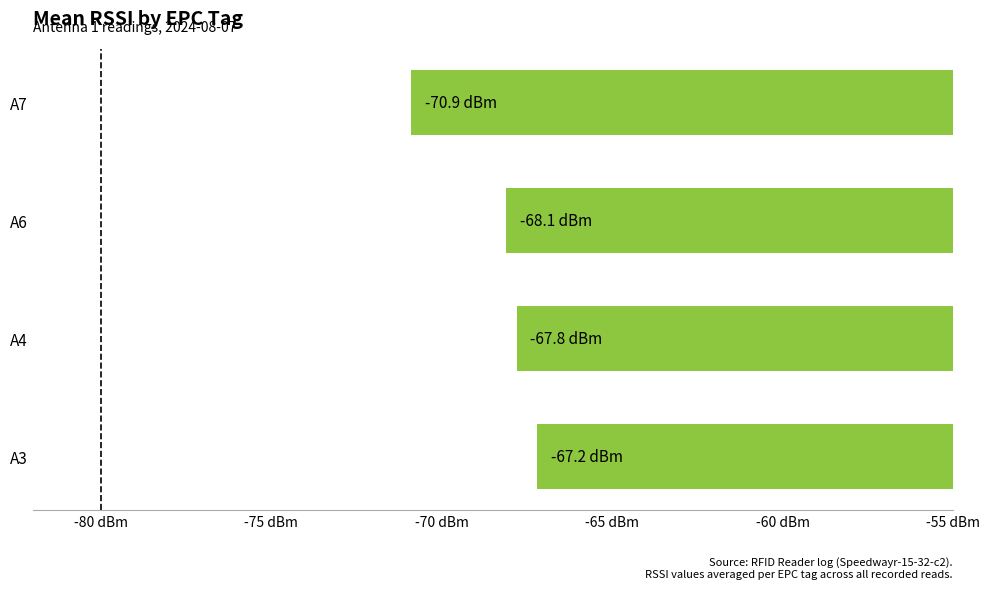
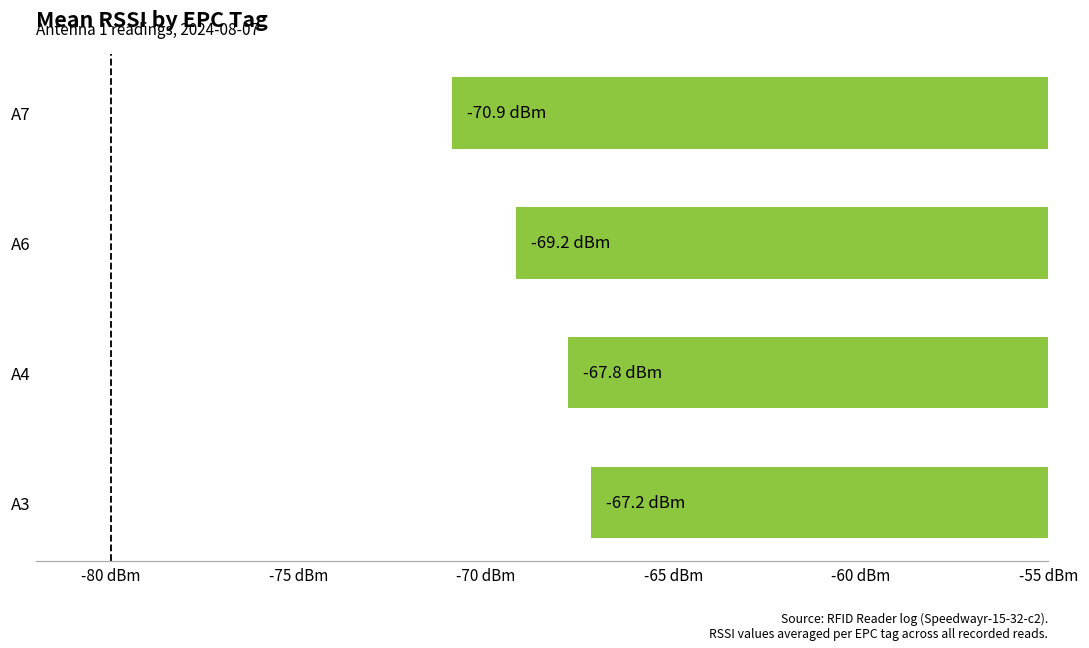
  {
    "A7": -70.9,
-   "A6": -68.1,
+   "A6": -69.2,
    "A4": -67.8,
    "A3": -67.2
  }
